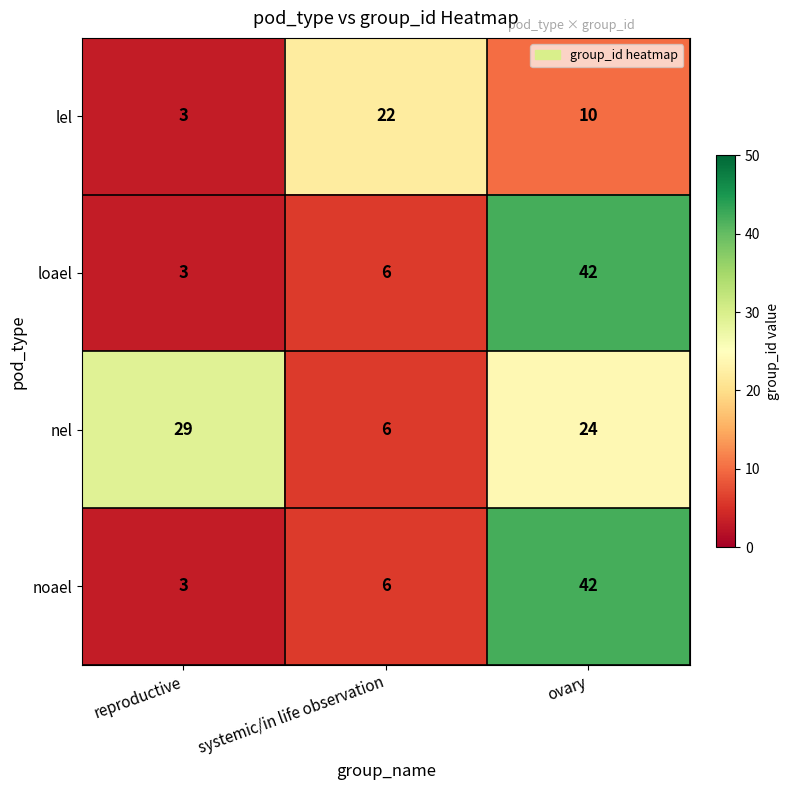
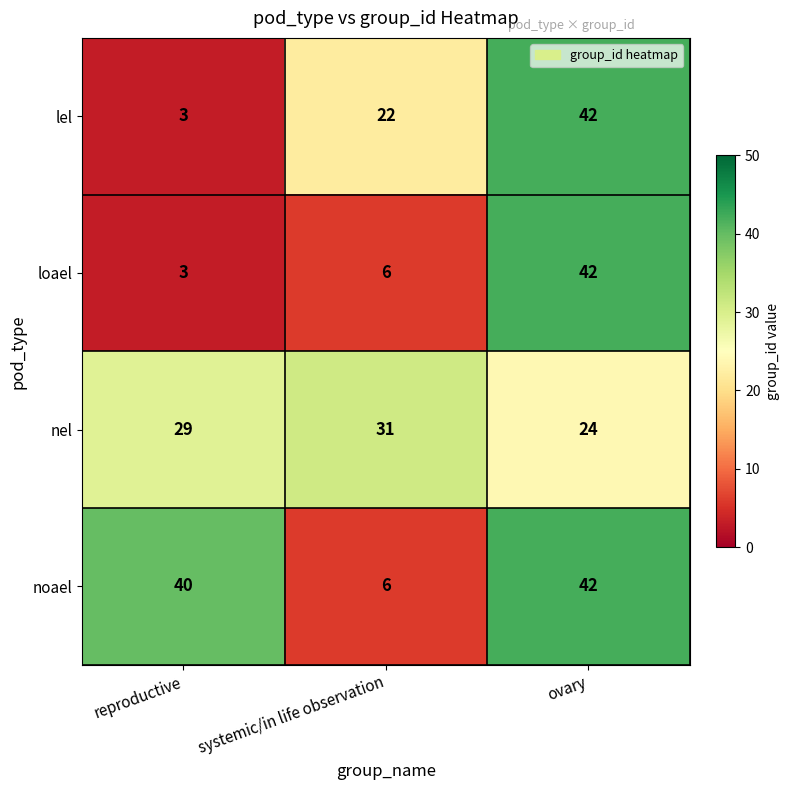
  {
    "lel": {
      "reproductive": 3,
      "systemic/in life observation": 22,
-     "ovary": 10
+     "ovary": 42
    },
    "loael": {
      "reproductive": 3,
      "systemic/in life observation": 6,
      "ovary": 42
    },
    "nel": {
      "reproductive": 29,
-     "systemic/in life observation": 6,
+     "systemic/in life observation": 31,
      "ovary": 24
    },
    "noael": {
-     "reproductive": 3,
+     "reproductive": 40,
      "systemic/in life observation": 6,
      "ovary": 42
    }
  }
